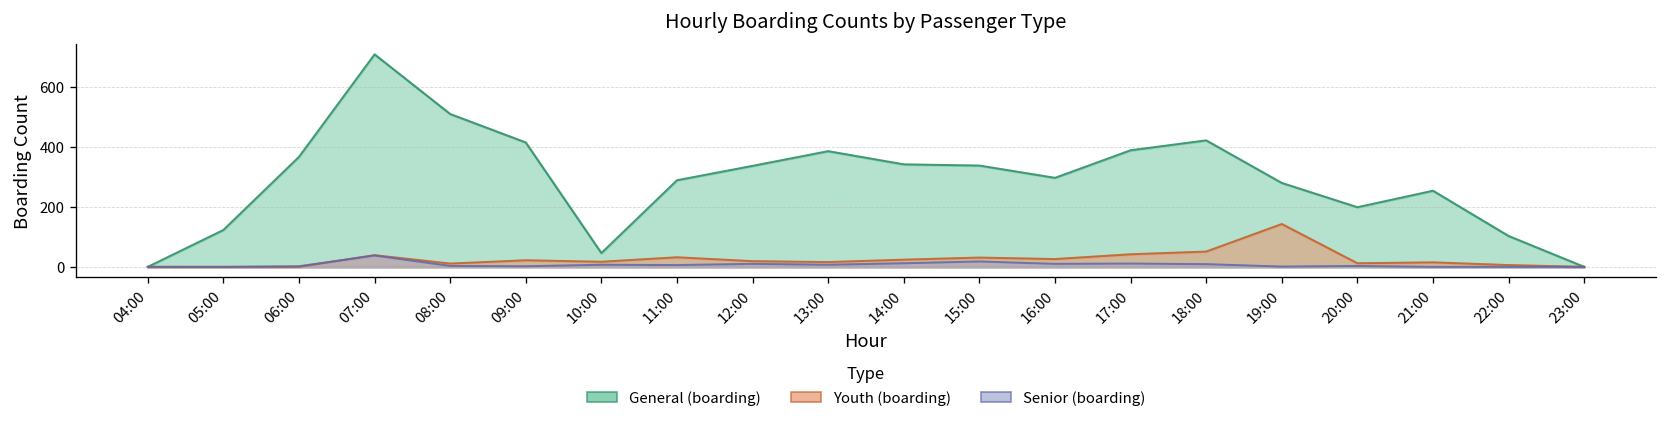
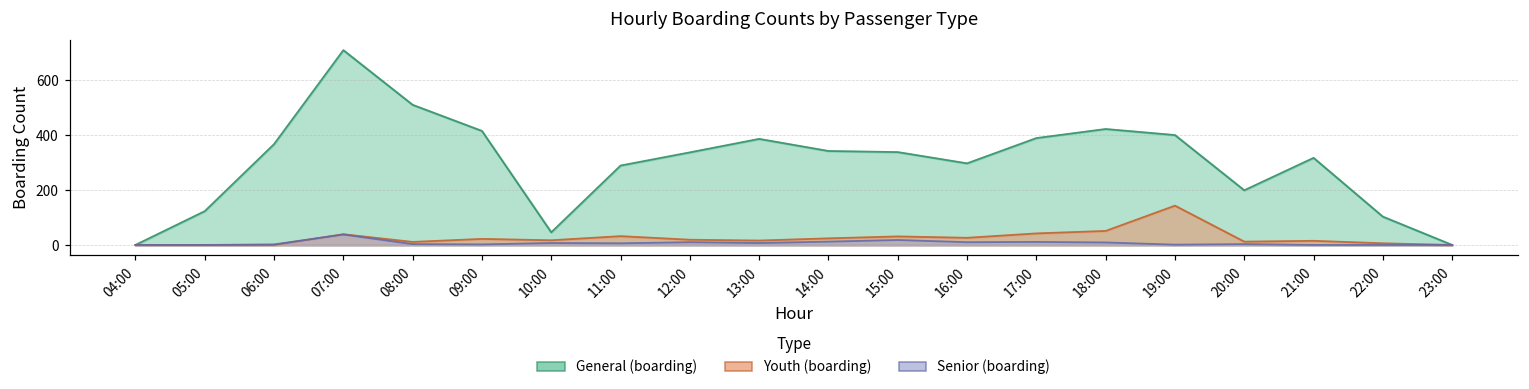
  {
    "General (boarding)": {
      "05:00": 120,
      "06:00": 370,
      "07:00": 710,
      "08:00": 510,
      "09:00": 420,
      "10:00": 50,
      "11:00": 290,
      "12:00": 340,
      "13:00": 390,
      "14:00": 340,
      "15:00": 340,
      "16:00": 300,
      "17:00": 390,
      "18:00": 420,
-     "19:00": 280,
+     "19:00": 400,
      "20:00": 200,
-     "21:00": 250,
+     "21:00": 320,
      "22:00": 100
    },
    "Youth (boarding)": {
      "09:00": 20,
      "11:00": 30,
      "14:00": 20,
      "15:00": 30,
      "16:00": 30,
      "17:00": 40,
      "18:00": 50,
      "19:00": 140,
      "21:00": 20
    },
    "Senior (boarding)": {
      "09:00": 0,
      "11:00": 10,
      "14:00": 10,
      "15:00": 20,
      "16:00": 10,
      "17:00": 10,
      "18:00": 10,
      "19:00": 0,
      "21:00": 0
    }
  }
